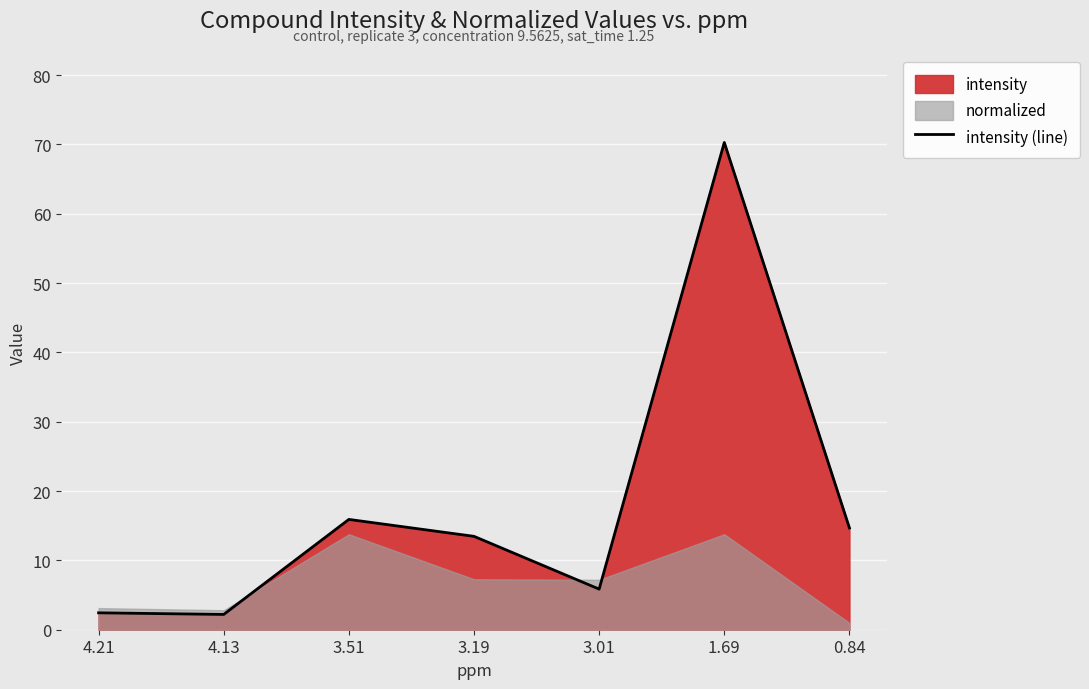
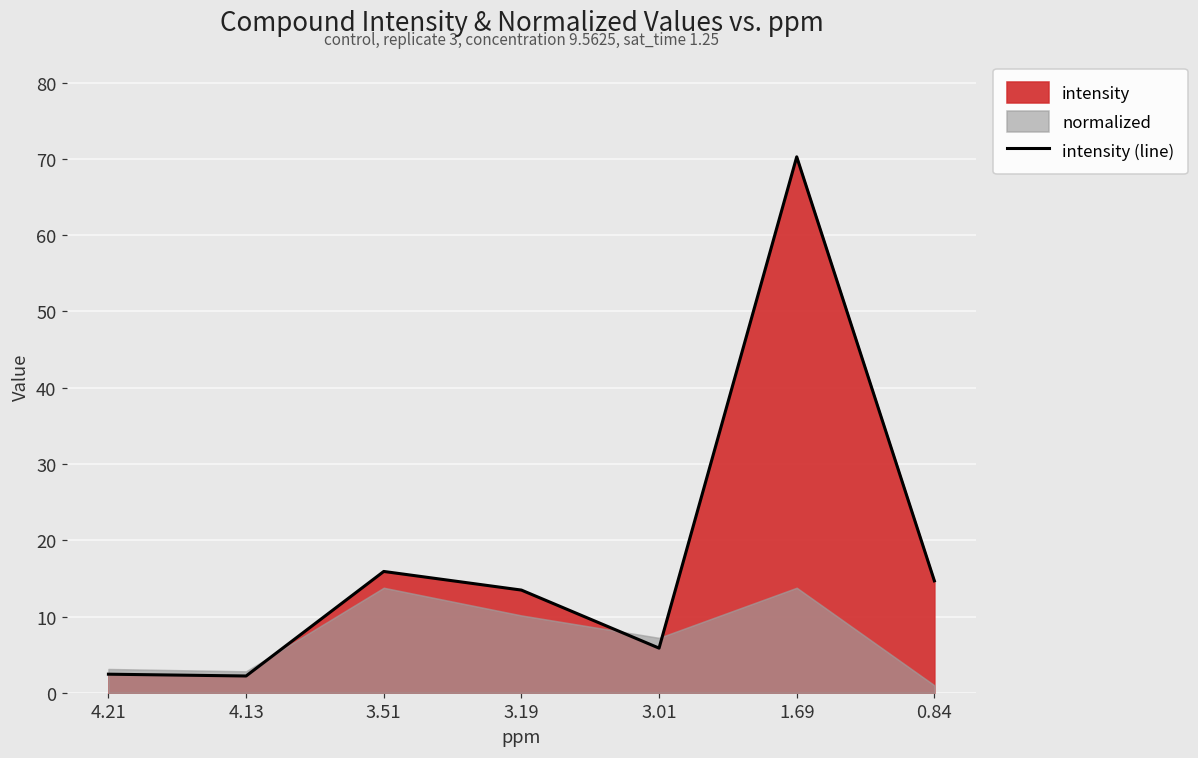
  {
    "intensity": {
      "4.21": 2,
      "4.13": 2,
      "3.51": 16,
      "3.19": 13,
      "3.01": 6,
      "1.69": 70,
      "0.84": 15
    },
    "normalized": {
      "4.21": 3,
      "4.13": 3,
      "3.51": 14,
-     "3.19": 7,
+     "3.19": 10,
      "3.01": 7,
      "1.69": 14,
      "0.84": 1
    }
  }
